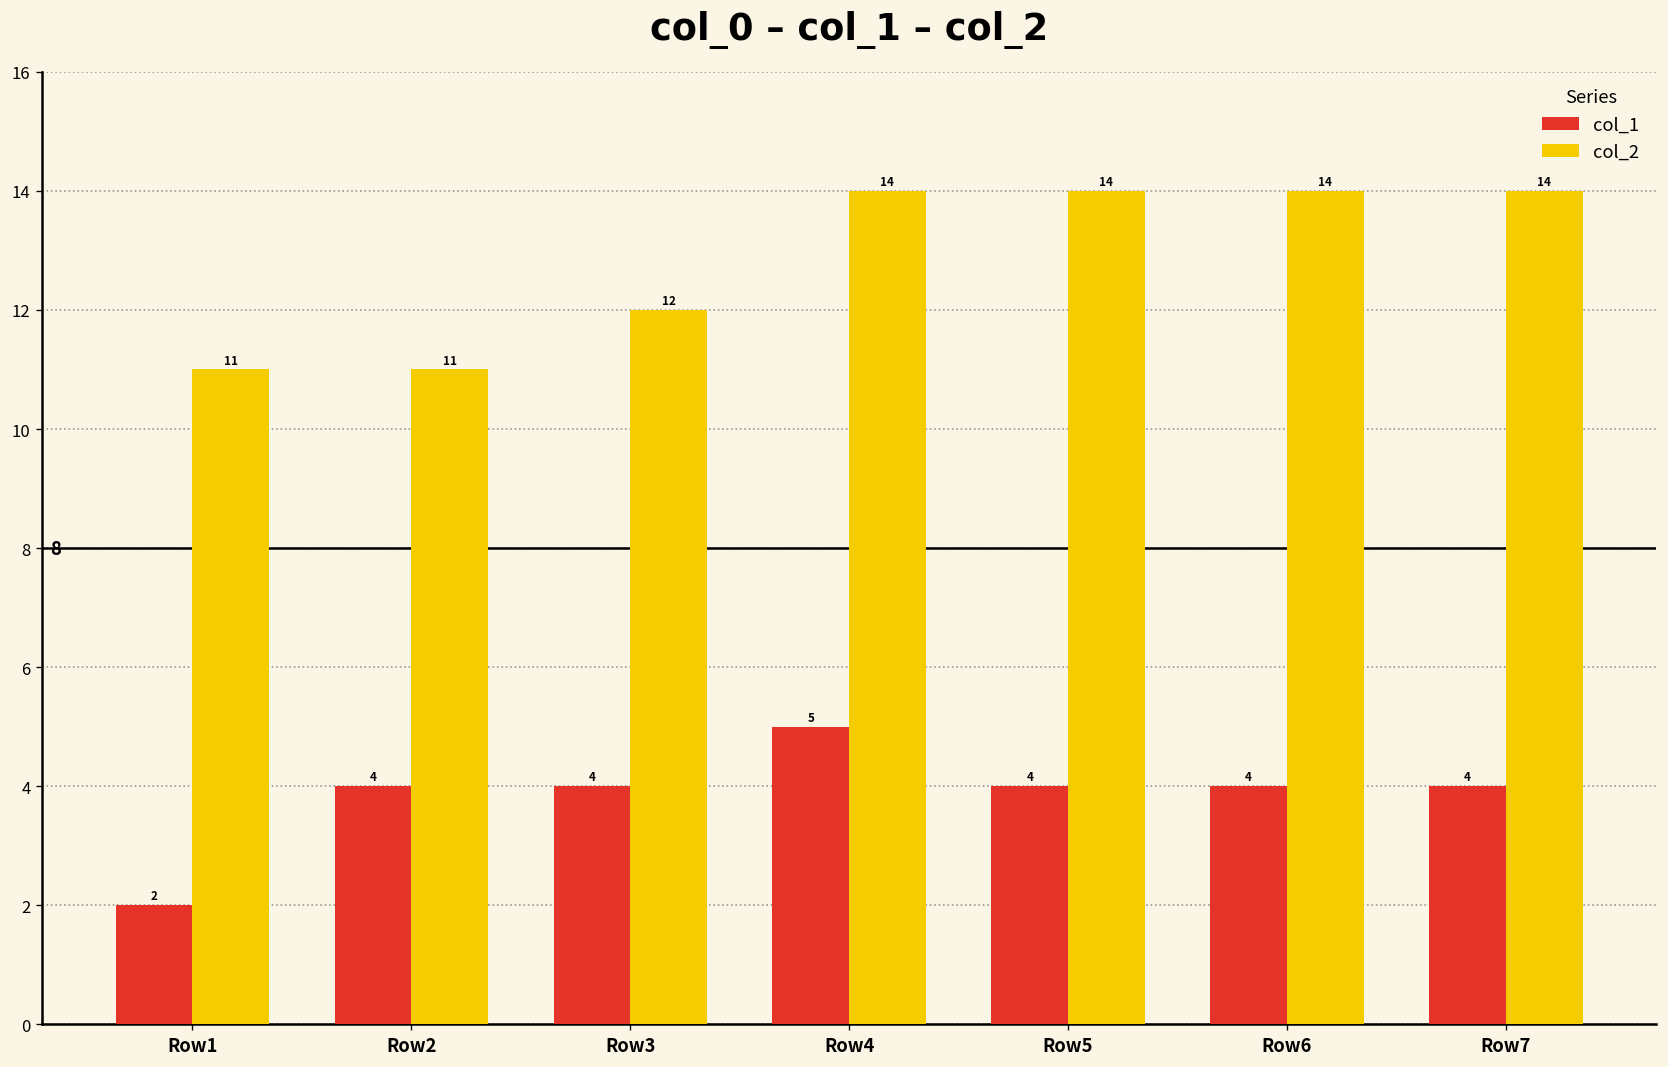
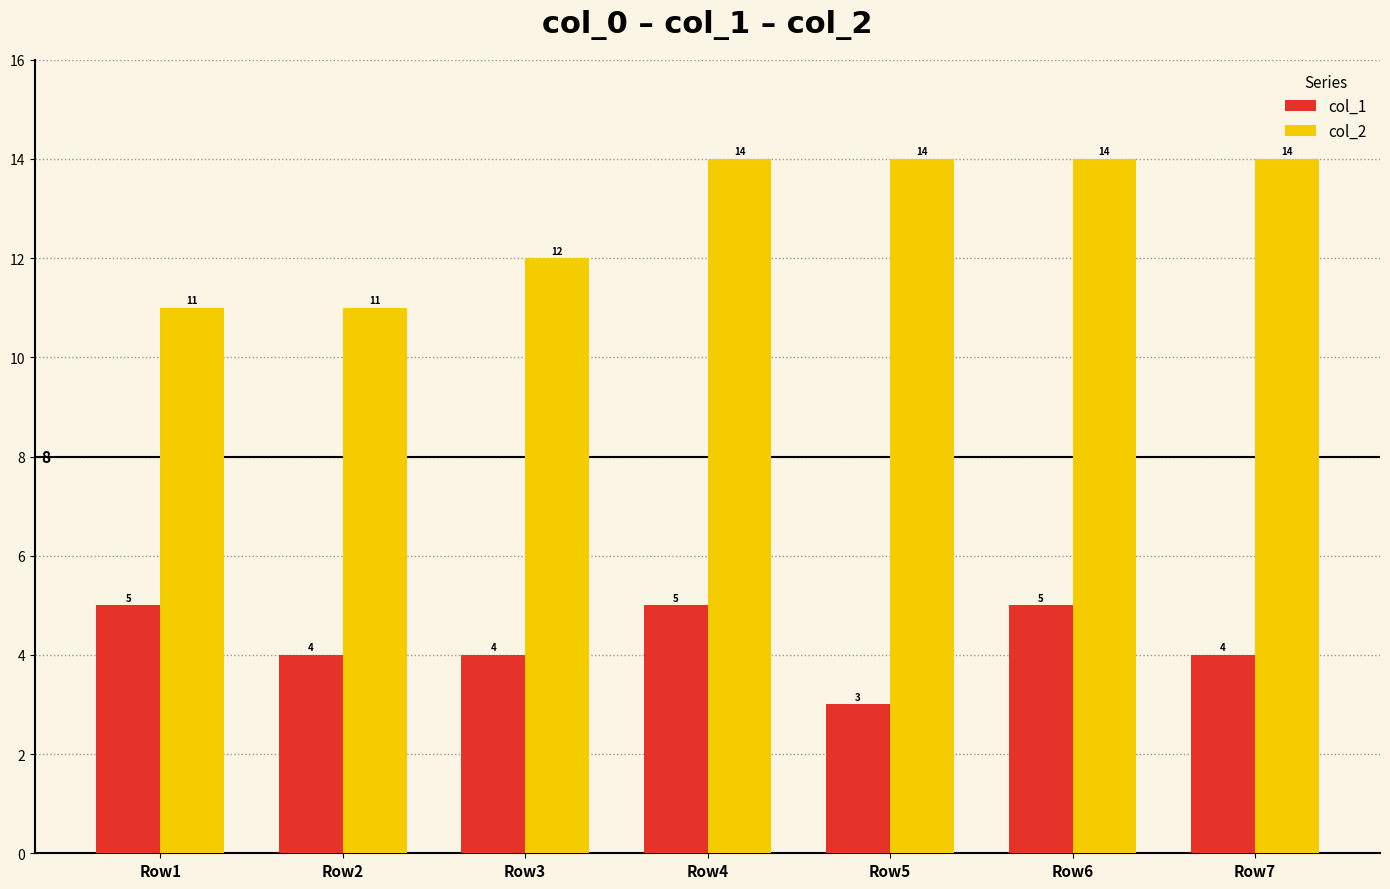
  {
    "col_1": {
-     "Row1": 2,
+     "Row1": 5,
      "Row2": 4,
      "Row3": 4,
      "Row4": 5,
-     "Row5": 4,
-     "Row6": 4,
+     "Row5": 3,
+     "Row6": 5,
      "Row7": 4
    },
    "col_2": {
      "Row1": 11,
      "Row2": 11,
      "Row3": 12,
      "Row4": 14,
      "Row5": 14,
      "Row6": 14,
      "Row7": 14
    }
  }
